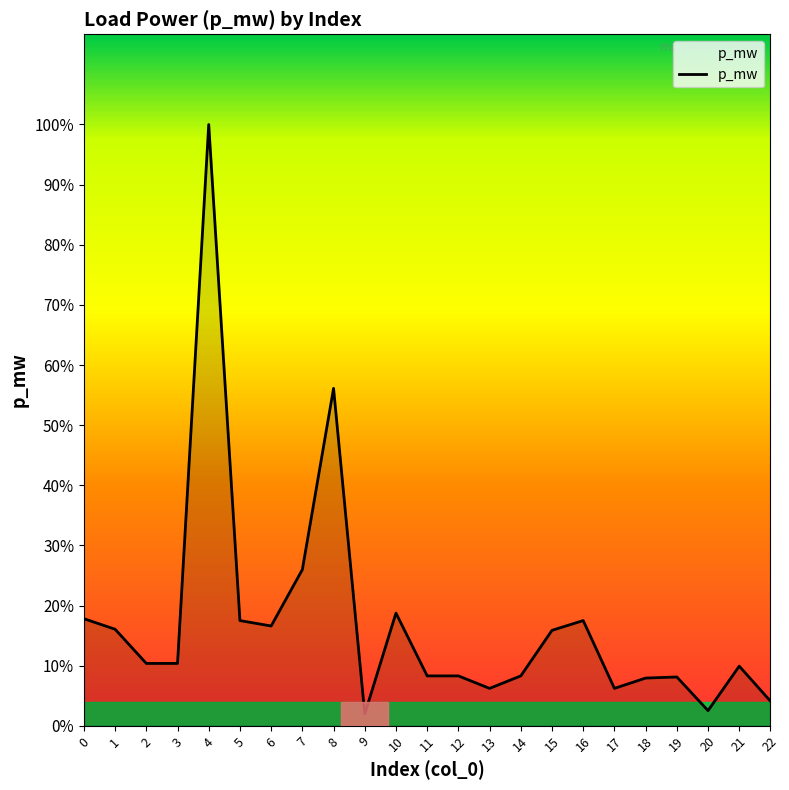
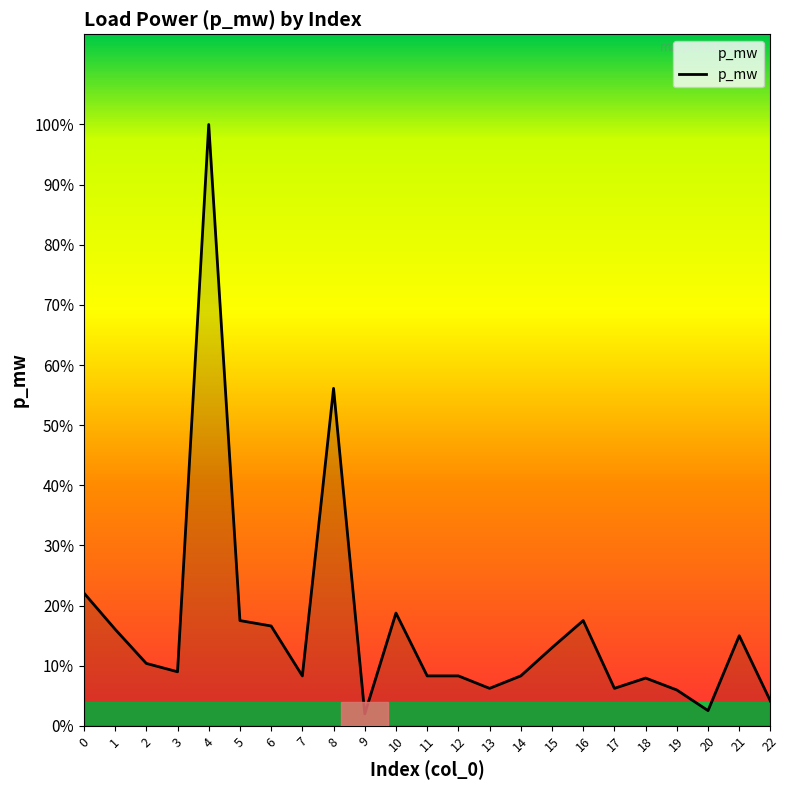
  {
-   "0": "18%",
+   "0": "22%",
    "1": "16%",
    "2": "10%",
-   "3": "10%",
+   "3": "9%",
    "4": "100%",
    "5": "18%",
    "6": "17%",
-   "7": "26%",
+   "7": "8%",
    "8": "56%",
    "10": "19%",
    "11": "8%",
    "12": "8%",
    "13": "6%",
    "14": "8%",
-   "15": "16%",
+   "15": "13%",
    "16": "18%",
    "17": "6%",
    "18": "8%",
-   "19": "8%",
-   "21": "10%",
+   "19": "6%",
+   "21": "15%",
    "22": "4%"
  }
